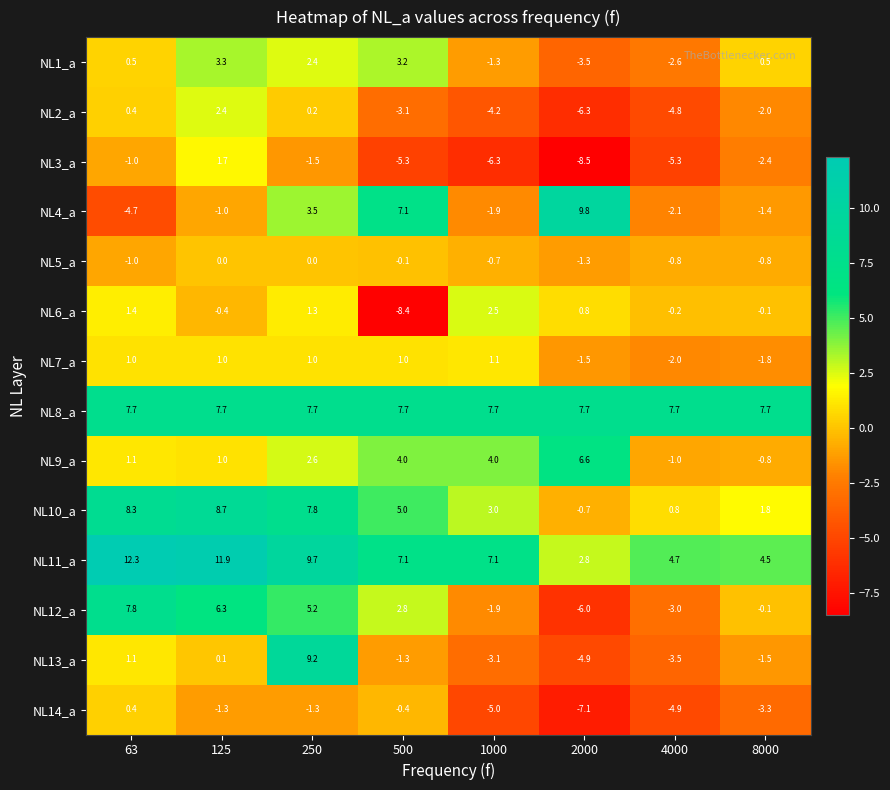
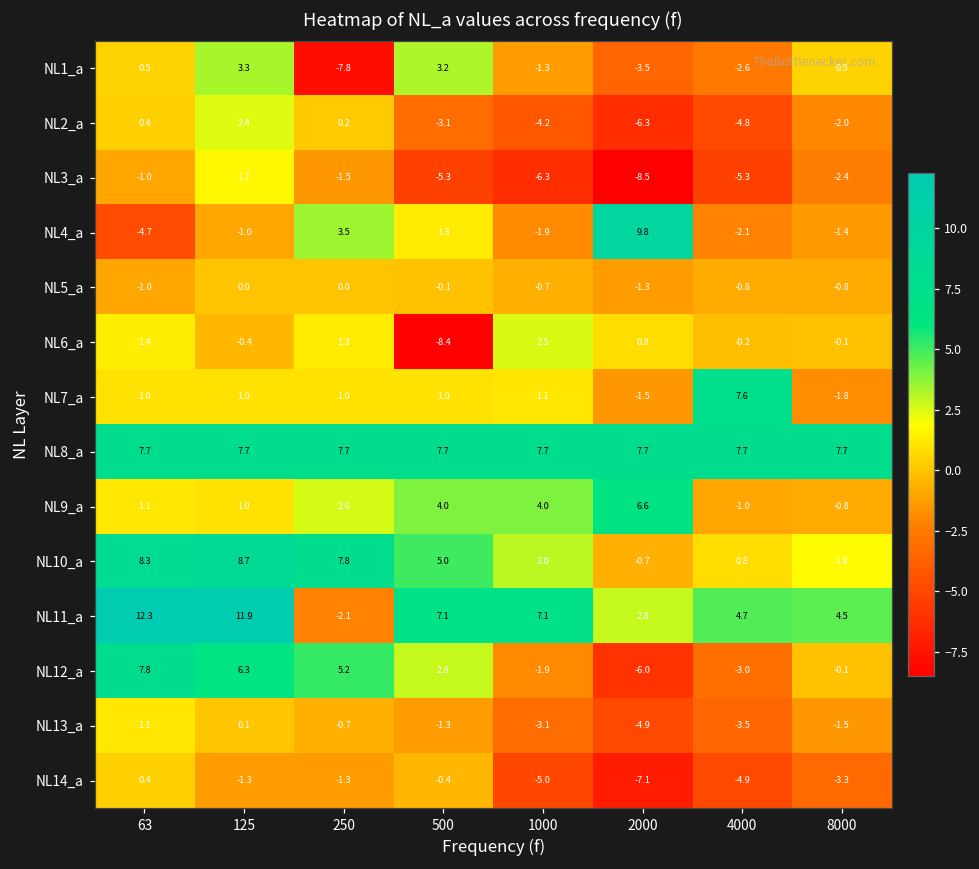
  {
    "NL1_a": {
      "63": 0.5,
      "125": 3.3,
-     "250": 2.4,
+     "250": -7.8,
      "500": 3.2,
      "1000": -1.3,
      "2000": -3.5,
      "4000": -2.6
    },
    "NL2_a": {
      "63": 0.4,
      "125": 2.4,
      "250": 0.2,
      "500": -3.1,
      "1000": -4.2,
      "2000": -6.3,
      "4000": -4.8,
      "8000": -2.0
    },
    "NL3_a": {
      "63": -1.0,
      "125": 1.7,
      "250": -1.5,
      "500": -5.3,
      "1000": -6.3,
      "2000": -8.5,
      "4000": -5.3,
      "8000": -2.4
    },
    "NL4_a": {
      "63": -4.7,
      "125": -1.0,
      "250": 3.5,
-     "500": 7.1,
+     "500": 1.3,
      "1000": -1.9,
      "2000": 9.8,
      "4000": -2.1,
      "8000": -1.4
    },
    "NL5_a": {
      "63": -1.0,
      "125": 0.0,
      "250": 0.0,
      "500": -0.1,
      "1000": -0.7,
      "2000": -1.3,
      "4000": -0.8,
      "8000": -0.8
    },
    "NL6_a": {
      "63": 1.4,
      "125": -0.4,
      "250": 1.3,
      "500": -8.4,
      "1000": 2.5,
      "2000": 0.8,
      "4000": -0.2,
      "8000": -0.1
    },
    "NL7_a": {
      "63": 1.0,
      "125": 1.0,
      "250": 1.0,
      "500": 1.0,
      "1000": 1.1,
      "2000": -1.5,
-     "4000": -2.0,
+     "4000": 7.6,
      "8000": -1.8
    },
    "NL8_a": {
      "63": 7.7,
      "125": 7.7,
      "250": 7.7,
      "500": 7.7,
      "1000": 7.7,
      "2000": 7.7,
      "4000": 7.7,
      "8000": 7.7
    },
    "NL9_a": {
      "63": 1.1,
      "125": 1.0,
      "250": 2.6,
      "500": 4.0,
      "1000": 4.0,
      "2000": 6.6,
      "4000": -1.0,
      "8000": -0.8
    },
    "NL10_a": {
      "63": 8.3,
      "125": 8.7,
      "250": 7.8,
      "500": 5.0,
      "1000": 3.0,
      "2000": -0.7,
      "4000": 0.8,
      "8000": 1.8
    },
    "NL11_a": {
      "63": 12.3,
      "125": 11.9,
-     "250": 9.7,
+     "250": -2.1,
      "500": 7.1,
      "1000": 7.1,
      "2000": 2.8,
      "4000": 4.7,
      "8000": 4.5
    },
    "NL12_a": {
      "63": 7.8,
      "125": 6.3,
      "250": 5.2,
      "500": 2.8,
      "1000": -1.9,
      "2000": -6.0,
      "4000": -3.0,
      "8000": -0.1
    },
    "NL13_a": {
      "63": 1.1,
      "125": 0.1,
-     "250": 9.2,
+     "250": -0.7,
      "500": -1.3,
      "1000": -3.1,
      "2000": -4.9,
      "4000": -3.5,
      "8000": -1.5
    },
    "NL14_a": {
      "63": 0.4,
      "125": -1.3,
      "250": -1.3,
      "500": -0.4,
      "1000": -5.0,
      "2000": -7.1,
      "4000": -4.9,
      "8000": -3.3
    }
  }
